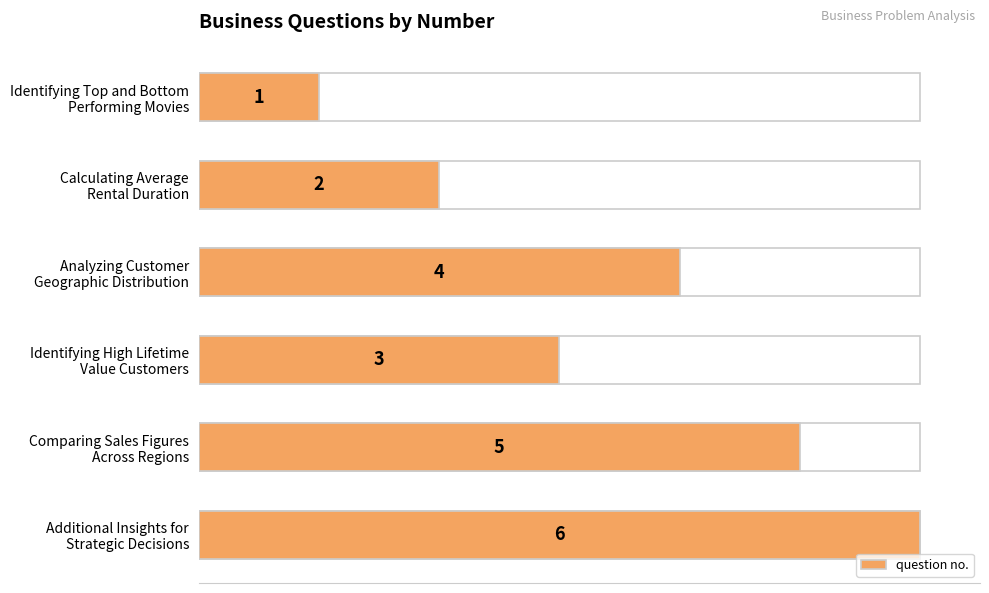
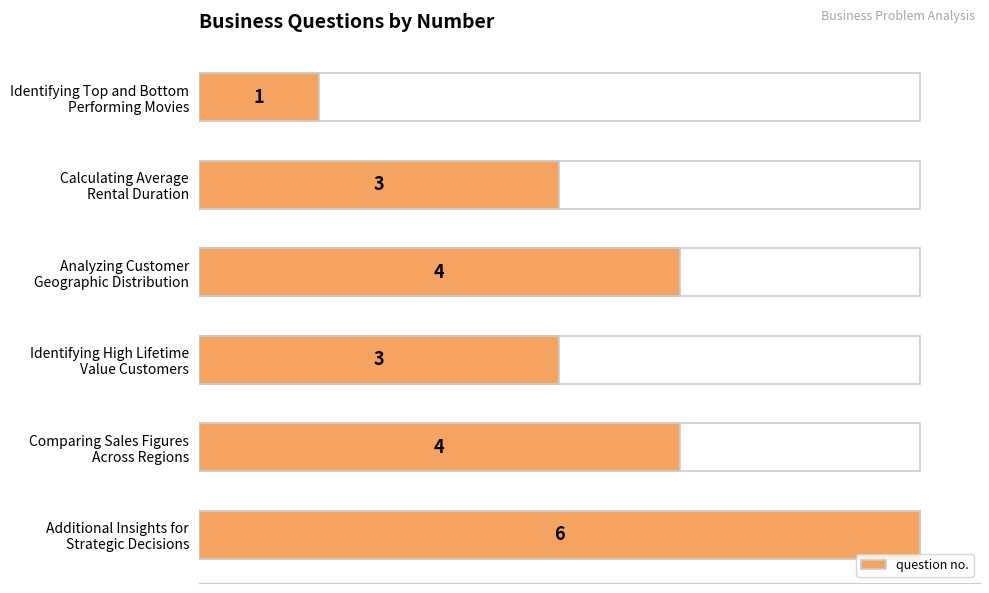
  {
    "question no.": {
-     "Calculating Average Rental Duration": 2,
-     "Comparing Sales Figures Across Regions": 5,
+     "Calculating Average Rental Duration": 3,
+     "Comparing Sales Figures Across Regions": 4,
      "Additional Insights for Strategic Decisions": 6
    }
  }
